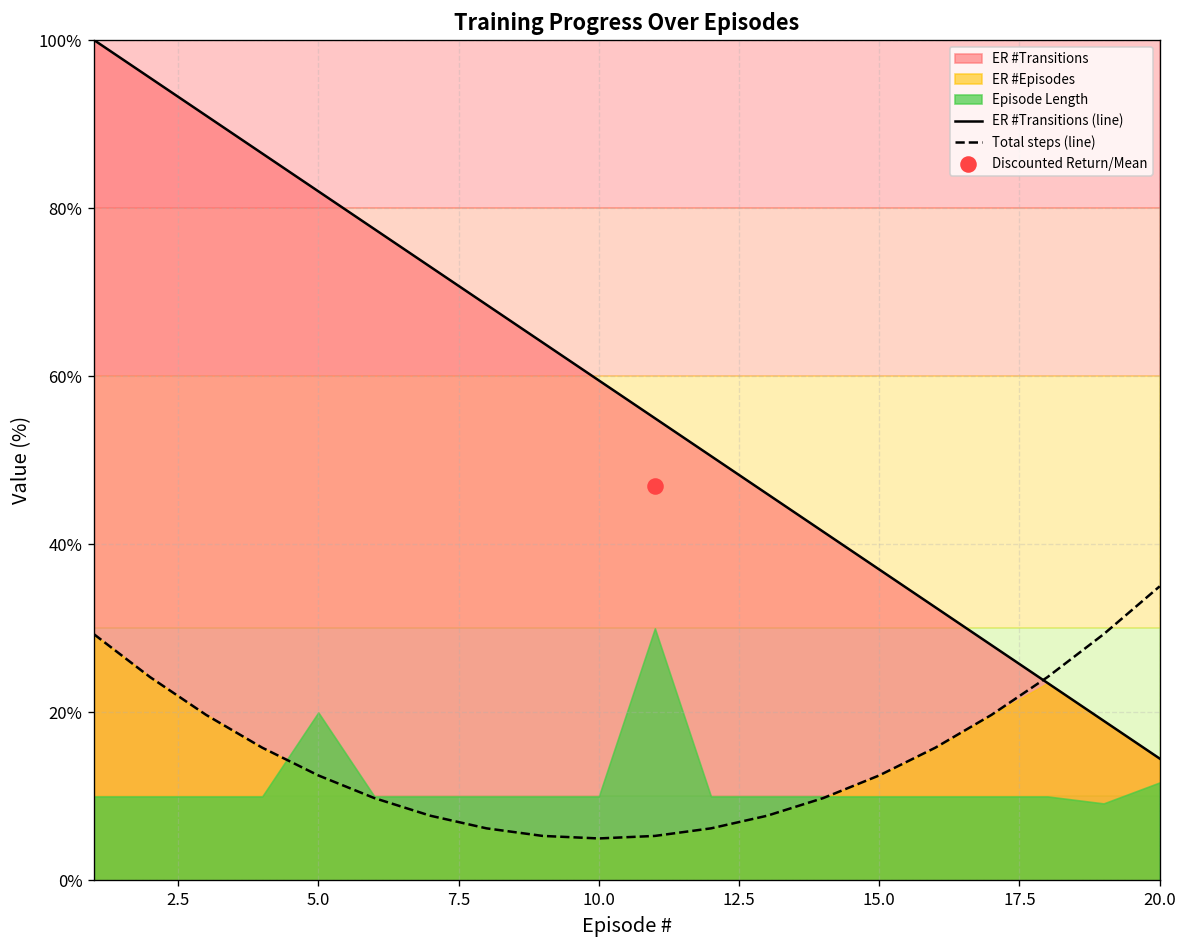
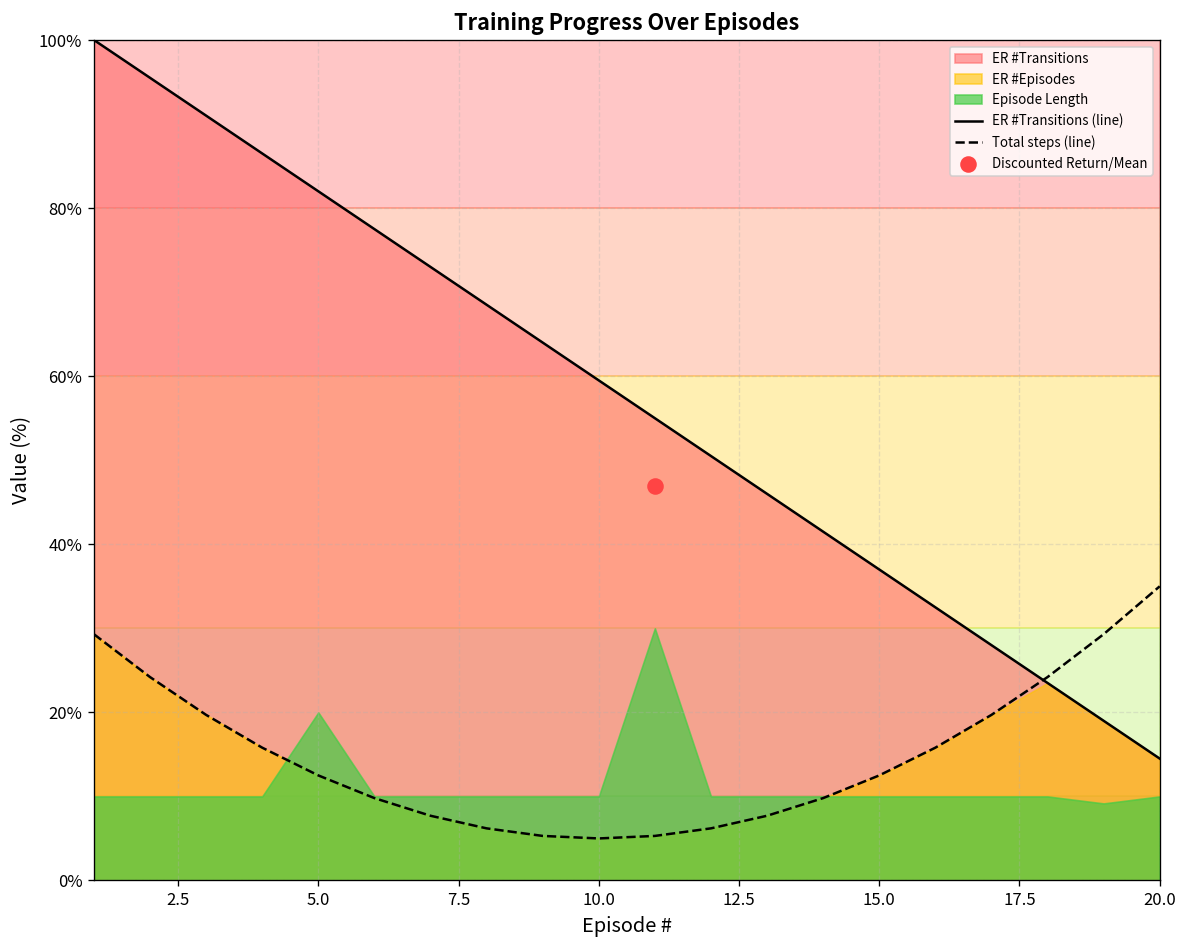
  {
    "Total steps (line)": {
      "20.0": "35%"
    },
    "Episode Length": {
      "5.0": "20%",
      "10.0": "10%",
      "15.0": "10%",
-     "20.0": "12%"
+     "20.0": "10%"
    }
  }
